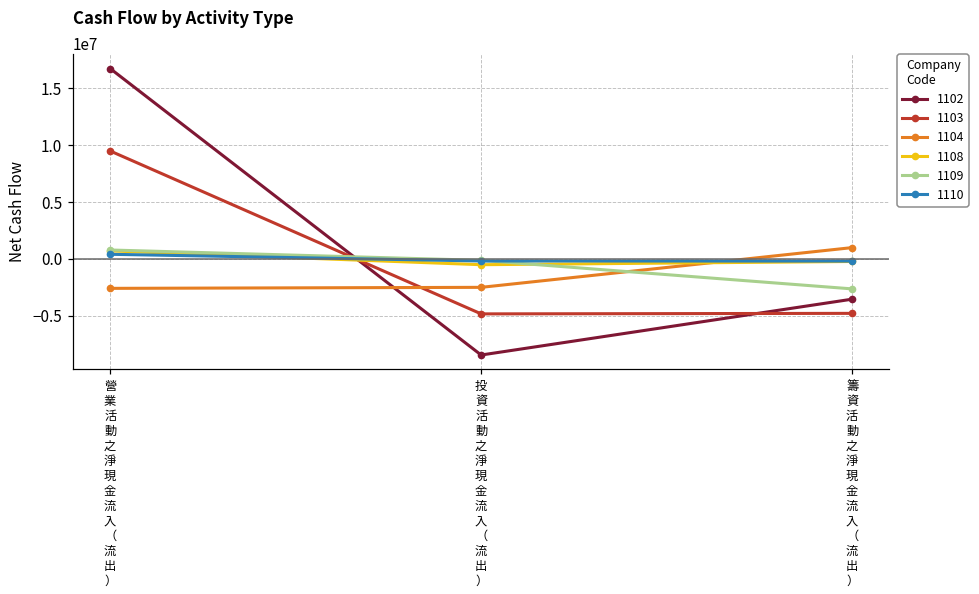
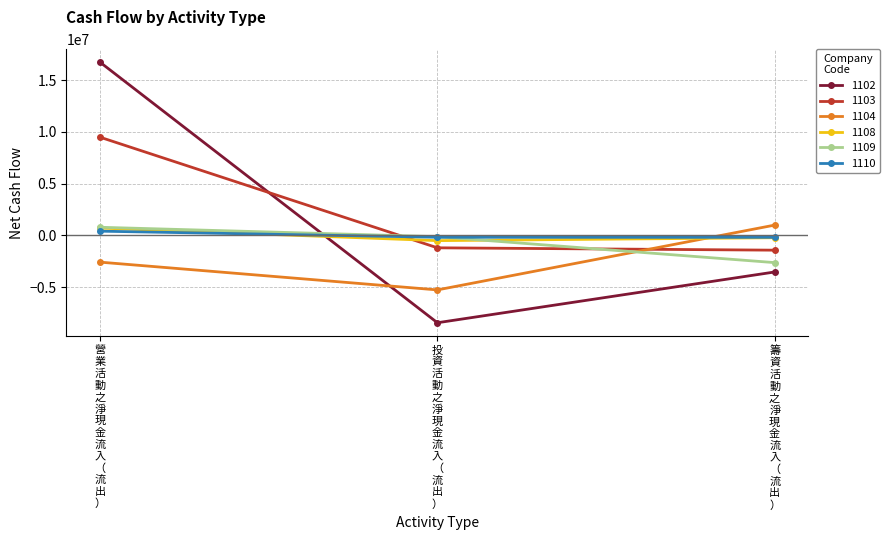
  {
    "1102": {
      "營 業 活 動 之 淨 現 金 流 入 （ 流 出 ）": 16700000,
      "投 資 活 動 之 淨 現 金 流 入 （ 流 出 ）": -8500000,
      "籌 資 活 動 之 淨 現 金 流 入 （ 流 出 ）": -3500000
    },
    "1103": {
      "營 業 活 動 之 淨 現 金 流 入 （ 流 出 ）": 9500000,
-     "投 資 活 動 之 淨 現 金 流 入 （ 流 出 ）": -4800000,
-     "籌 資 活 動 之 淨 現 金 流 入 （ 流 出 ）": -4800000
+     "投 資 活 動 之 淨 現 金 流 入 （ 流 出 ）": -1200000,
+     "籌 資 活 動 之 淨 現 金 流 入 （ 流 出 ）": -1400000
    },
    "1104": {
      "營 業 活 動 之 淨 現 金 流 入 （ 流 出 ）": -2600000,
-     "投 資 活 動 之 淨 現 金 流 入 （ 流 出 ）": -2500000,
+     "投 資 活 動 之 淨 現 金 流 入 （ 流 出 ）": -5300000,
      "籌 資 活 動 之 淨 現 金 流 入 （ 流 出 ）": 1000000
    },
    "1108": {
      "投 資 活 動 之 淨 現 金 流 入 （ 流 出 ）": -500000
    },
    "1109": {
      "籌 資 活 動 之 淨 現 金 流 入 （ 流 出 ）": -2600000
    },
    "1110": {
      "營 業 活 動 之 淨 現 金 流 入 （ 流 出 ）": 400000
    }
  }
